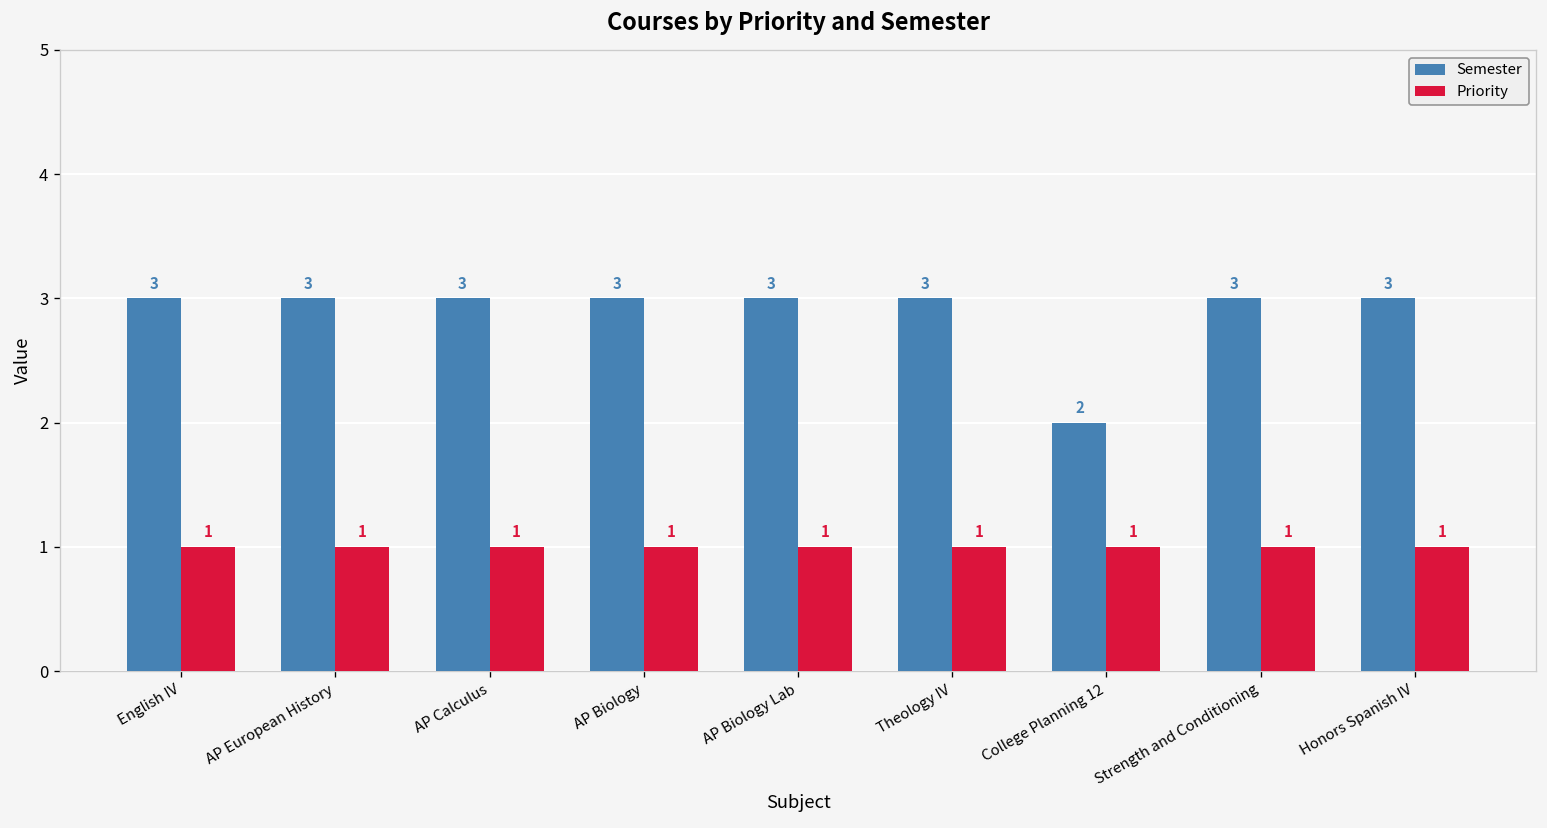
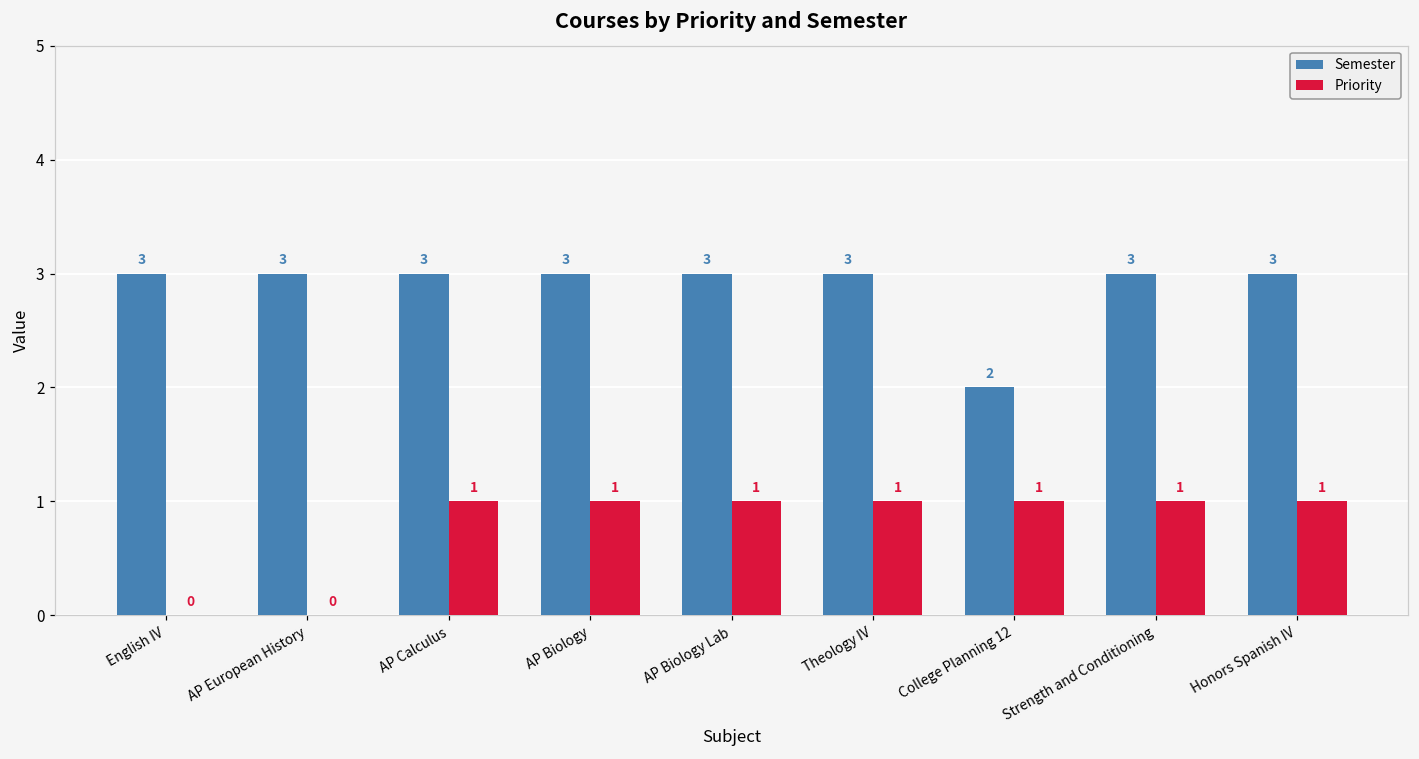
  {
    "Semester": {
      "English IV": 3,
      "AP European History": 3,
      "AP Calculus": 3,
      "AP Biology": 3,
      "AP Biology Lab": 3,
      "Theology IV": 3,
      "College Planning 12": 2,
      "Strength and Conditioning": 3,
      "Honors Spanish IV": 3
    },
    "Priority": {
-     "English IV": 1,
-     "AP European History": 1,
+     "English IV": 0,
+     "AP European History": 0,
      "AP Calculus": 1,
      "AP Biology": 1,
      "AP Biology Lab": 1,
      "Theology IV": 1,
      "College Planning 12": 1,
      "Strength and Conditioning": 1,
      "Honors Spanish IV": 1
    }
  }
